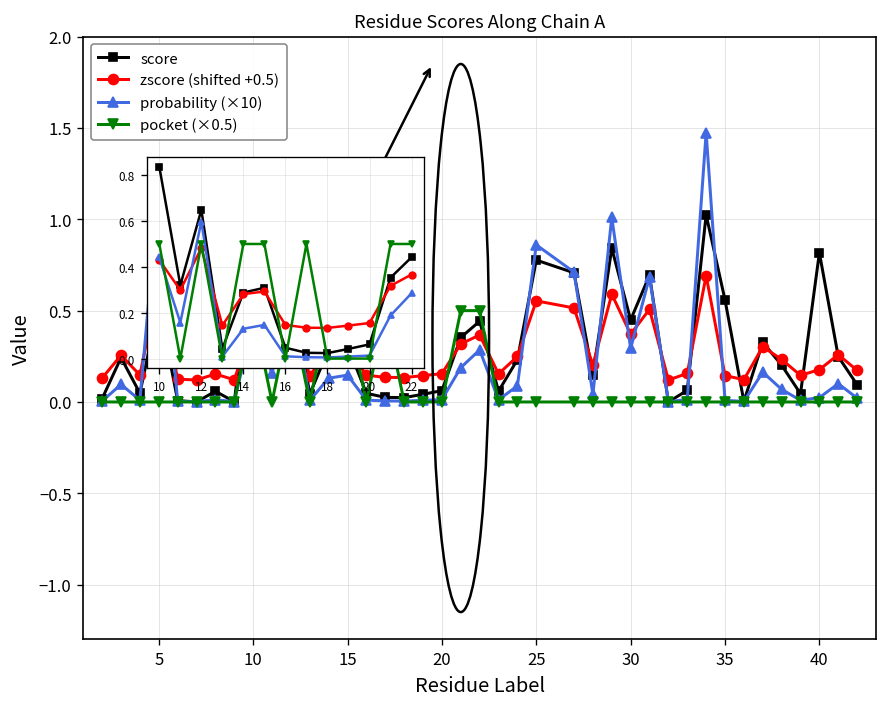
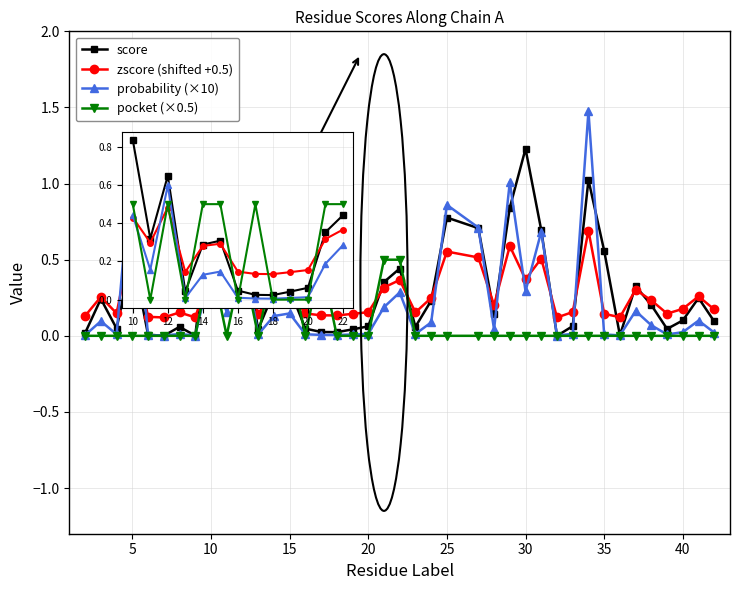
  {
    "score": {
      "5": 0.54,
      "10": 0.84,
      "20": 0.06,
      "25": 0.78,
-     "30": 0.45,
+     "30": 1.23,
      "35": 0.56,
-     "40": 0.82
+     "40": 0.10
    },
    "zscore (shifted +0.5)": {
      "5": 0.66,
      "20": 0.16,
      "25": 0.55,
      "30": 0.37,
      "35": 0.14,
      "40": 0.18
    },
    "probability (×10)": {
      "5": 1.17,
      "15": 0.15,
      "25": 0.86,
      "30": 0.29,
      "40": 0.02
    },
    "pocket (×0.5)": {
      "5": 0.00,
      "10": 0.50,
      "15": 0.50,
      "25": 0.00,
      "30": 0.00,
      "40": 0.00
    }
  }
